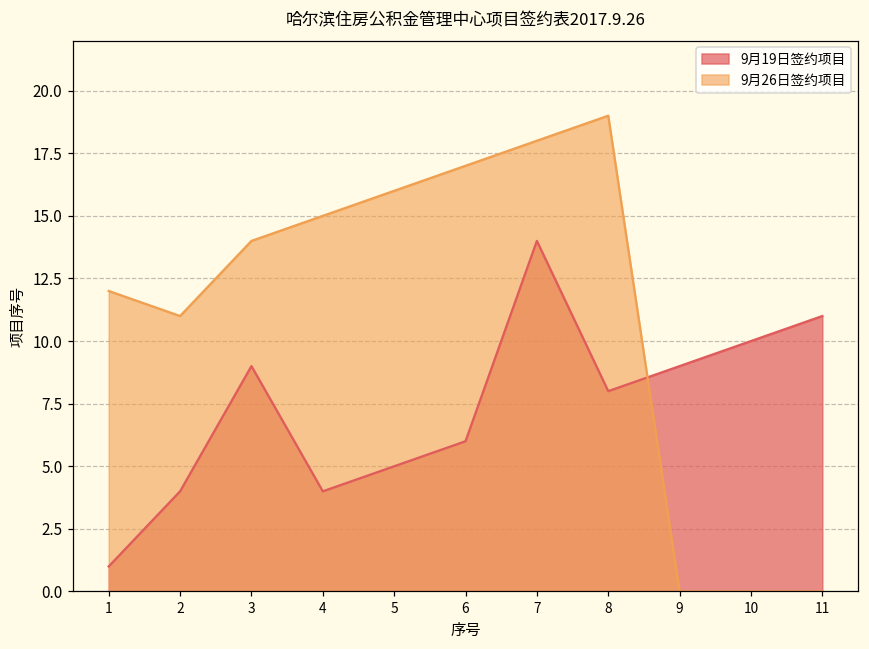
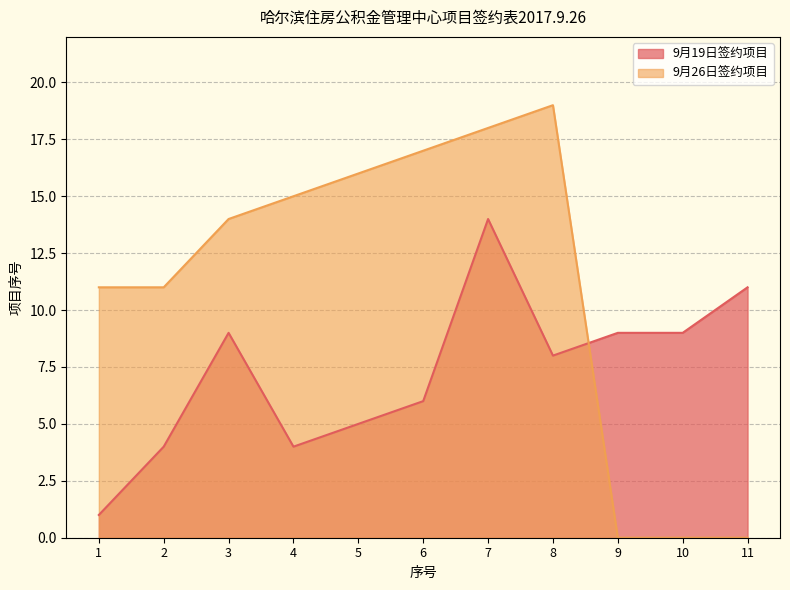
  {
    "9月19日签约项目": {
      "1": 1,
      "2": 4,
      "3": 9,
      "4": 4,
      "5": 5,
      "6": 6,
      "7": 14,
      "8": 8,
      "9": 9,
-     "10": 10,
+     "10": 9,
      "11": 11
    },
    "9月26日签约项目": {
-     "1": 12,
+     "1": 11,
      "2": 11,
      "3": 14,
      "4": 15,
      "5": 16,
      "6": 17,
      "7": 18,
      "8": 19,
      "9": 0,
      "10": 0,
      "11": 0
    }
  }
